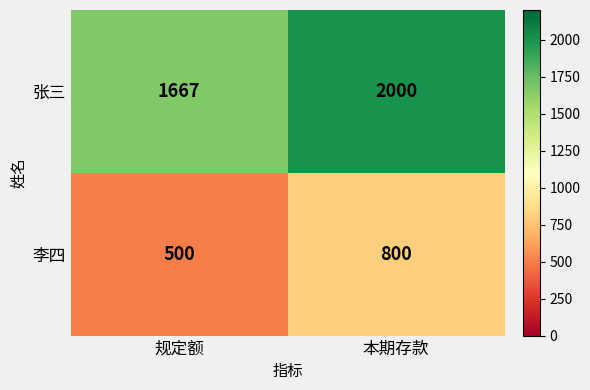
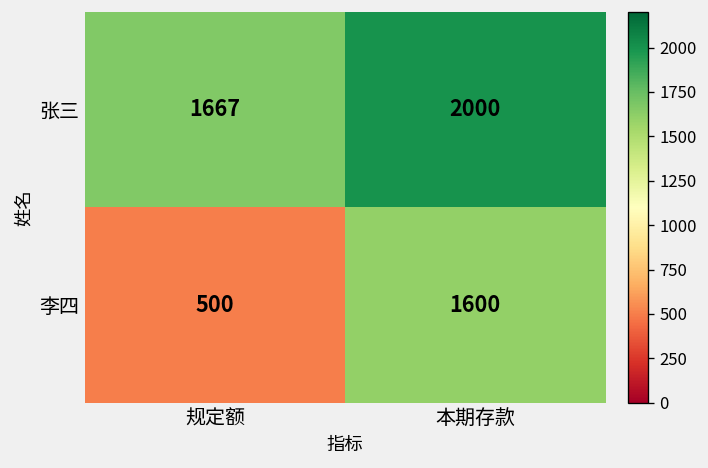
  {
    "张三": {
      "规定额": 1667,
      "本期存款": 2000
    },
    "李四": {
      "规定额": 500,
-     "本期存款": 800
+     "本期存款": 1600
    }
  }
